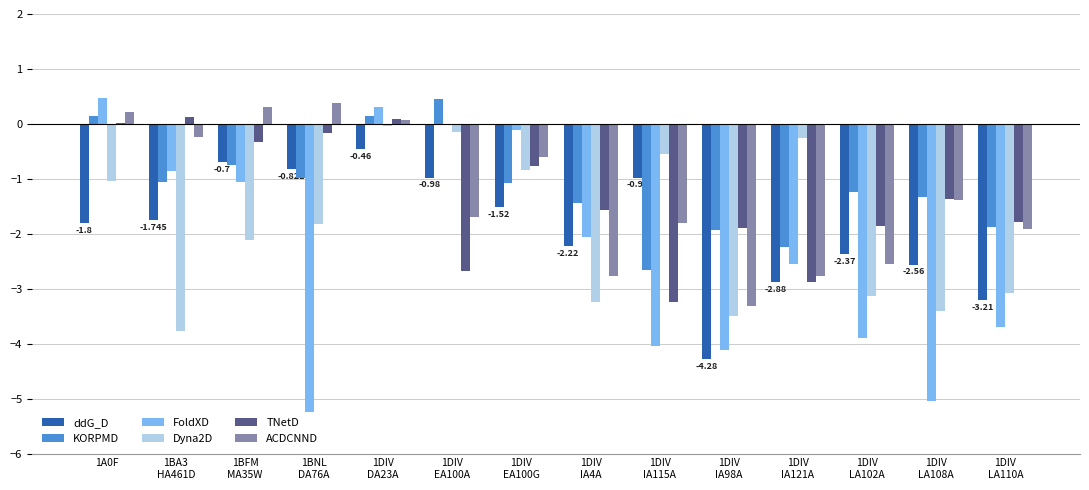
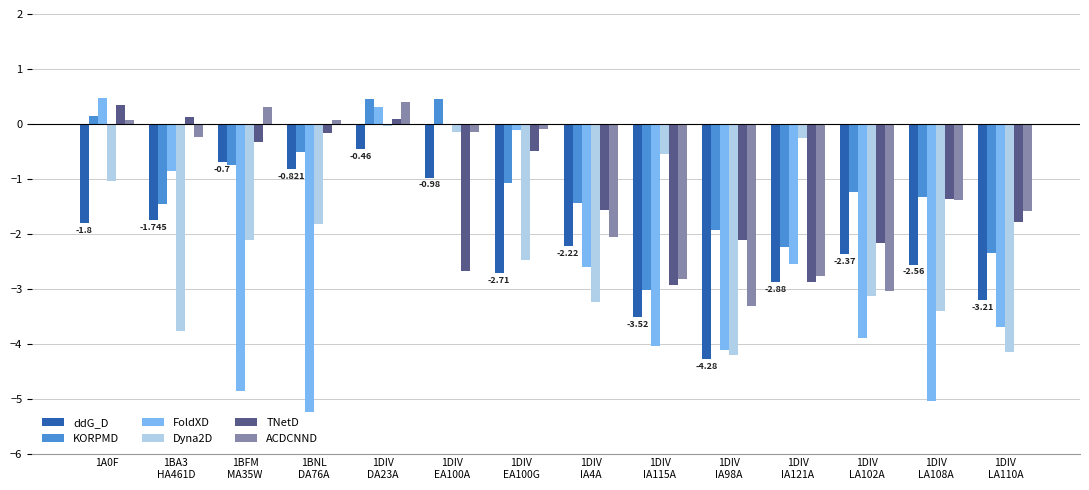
  {
    "ddG_D": {
      "1A0F": -1.8,
      "1BA3 HA461D": -1.745,
      "1BNL DA76A": -0.821,
      "1DIV DA23A": -0.46,
      "1DIV EA100A": -0.98,
-     "1DIV EA100G": -1.52,
+     "1DIV EA100G": -2.71,
      "1DIV IA4A": -2.22,
-     "1DIV IA115A": -0.98,
+     "1DIV IA115A": -3.52,
      "1DIV IA98A": -4.28,
      "1DIV IA121A": -2.88,
      "1DIV LA102A": -2.37,
      "1DIV LA108A": -2.56,
      "1DIV LA110A": -3.21
    },
    "KORPMD": {
      "1A0F": 0.1,
-     "1BA3 HA461D": -1.1,
-     "1BNL DA76A": -1.0,
-     "1DIV DA23A": 0.1,
+     "1BA3 HA461D": -1.5,
+     "1BNL DA76A": -0.5,
+     "1DIV DA23A": 0.5,
      "1DIV EA100A": 0.4,
      "1DIV EA100G": -1.1,
      "1DIV IA4A": -1.4,
-     "1DIV IA115A": -2.7,
+     "1DIV IA115A": -3.0,
      "1DIV IA98A": -1.9,
      "1DIV IA121A": -2.2,
      "1DIV LA102A": -1.2,
      "1DIV LA108A": -1.3,
-     "1DIV LA110A": -1.9
+     "1DIV LA110A": -2.3
    },
    "FoldXD": {
      "1A0F": 0.5,
      "1BA3 HA461D": -0.9,
-     "1BFM MA35W": -1.1,
+     "1BFM MA35W": -4.9,
      "1BNL DA76A": -5.2,
      "1DIV DA23A": 0.3,
      "1DIV EA100A": 0.0,
      "1DIV EA100G": -0.1,
-     "1DIV IA4A": -2.1,
+     "1DIV IA4A": -2.6,
      "1DIV IA115A": -4.0,
      "1DIV IA98A": -4.1,
      "1DIV IA121A": -2.6,
      "1DIV LA102A": -3.9,
      "1DIV LA108A": -5.1,
      "1DIV LA110A": -3.7
    },
    "Dyna2D": {
      "1A0F": -1.0,
      "1BA3 HA461D": -3.8,
      "1BFM MA35W": -2.1,
      "1BNL DA76A": -1.8,
      "1DIV EA100A": -0.2,
-     "1DIV EA100G": -0.8,
+     "1DIV EA100G": -2.5,
      "1DIV IA4A": -3.2,
      "1DIV IA115A": -0.5,
-     "1DIV IA98A": -3.5,
+     "1DIV IA98A": -4.2,
      "1DIV IA121A": -0.3,
      "1DIV LA102A": -3.1,
      "1DIV LA108A": -3.4,
-     "1DIV LA110A": -3.1
+     "1DIV LA110A": -4.2
    },
    "TNetD": {
-     "1A0F": 0.0,
+     "1A0F": 0.3,
      "1BA3 HA461D": 0.1,
      "1BFM MA35W": -0.3,
      "1BNL DA76A": -0.2,
      "1DIV DA23A": 0.1,
      "1DIV EA100A": -2.7,
-     "1DIV EA100G": -0.8,
+     "1DIV EA100G": -0.5,
      "1DIV IA4A": -1.6,
-     "1DIV IA115A": -3.2,
-     "1DIV IA98A": -1.9,
+     "1DIV IA115A": -2.9,
+     "1DIV IA98A": -2.1,
      "1DIV IA121A": -2.9,
-     "1DIV LA102A": -1.9,
+     "1DIV LA102A": -2.2,
      "1DIV LA108A": -1.4,
      "1DIV LA110A": -1.8
    },
    "ACDCNND": {
-     "1A0F": 0.2,
+     "1A0F": 0.1,
      "1BA3 HA461D": -0.2,
      "1BFM MA35W": 0.3,
-     "1BNL DA76A": 0.4,
-     "1DIV DA23A": 0.1,
-     "1DIV EA100A": -1.7,
-     "1DIV EA100G": -0.6,
-     "1DIV IA4A": -2.8,
-     "1DIV IA115A": -1.8,
+     "1BNL DA76A": 0.1,
+     "1DIV DA23A": 0.4,
+     "1DIV EA100A": -0.2,
+     "1DIV EA100G": -0.1,
+     "1DIV IA4A": -2.1,
+     "1DIV IA115A": -2.8,
      "1DIV IA98A": -3.3,
      "1DIV IA121A": -2.8,
-     "1DIV LA102A": -2.5,
+     "1DIV LA102A": -3.0,
      "1DIV LA108A": -1.4,
-     "1DIV LA110A": -1.9
+     "1DIV LA110A": -1.6
    }
  }
